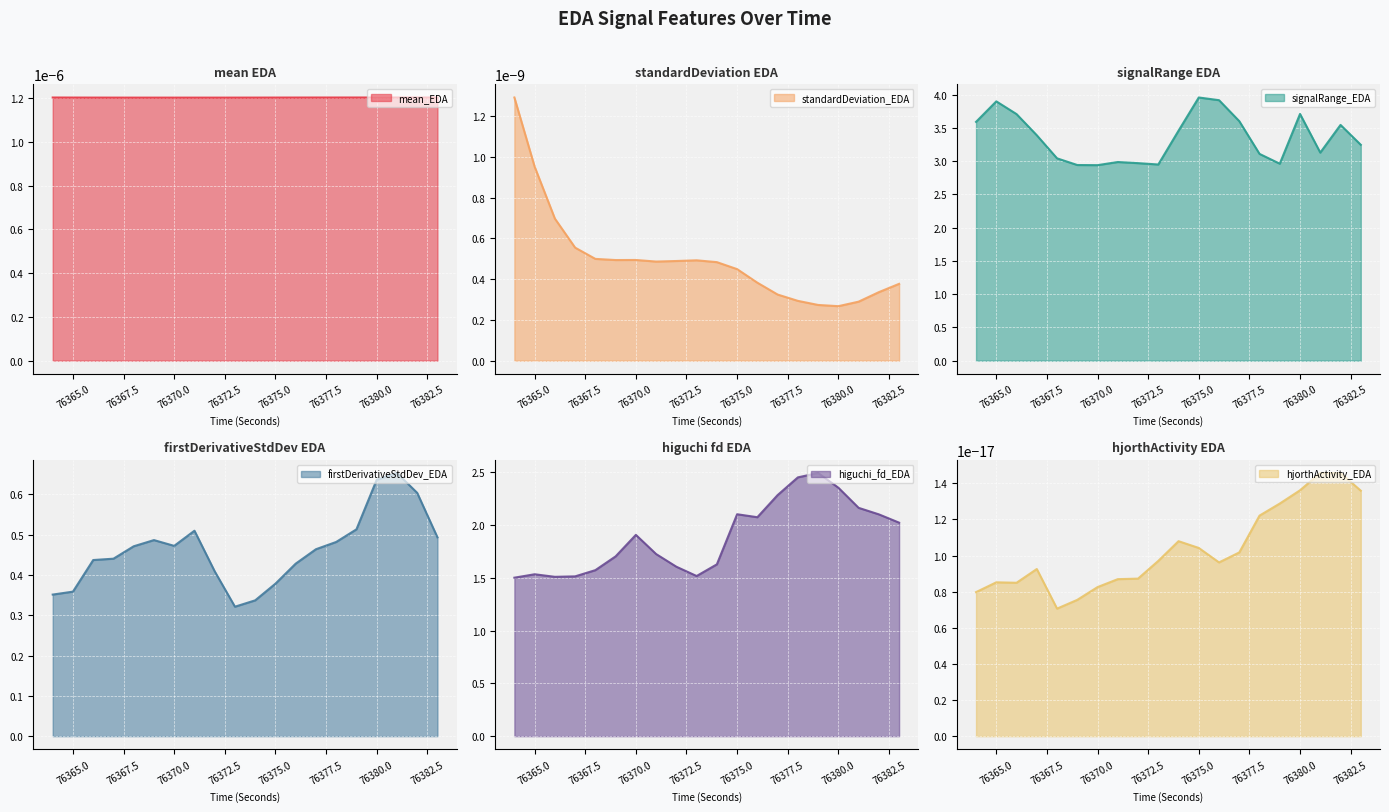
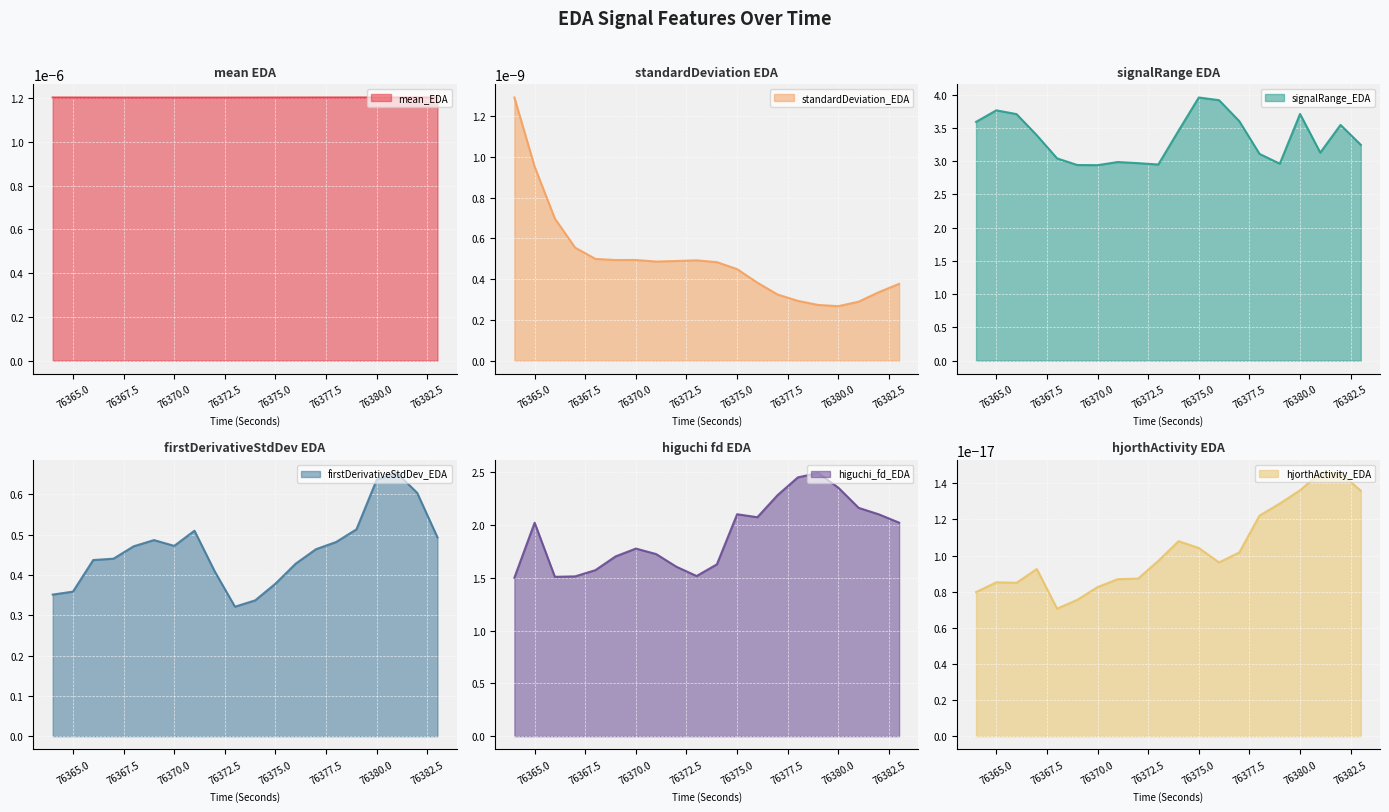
  {
    "mean EDA": {
      "76365.0": 0.00000120,
      "76370.0": 0.00000120,
      "76375.0": 0.00000120
    },
    "standardDeviation EDA": {
      "76365.0": 0.00000000095,
      "76370.0": 0.00000000049,
      "76375.0": 0.00000000045,
      "76380.0": 0.00000000027
    },
    "signalRange EDA": {
-     "76365.0": 3.9,
+     "76365.0": 3.8,
      "76370.0": 2.9,
      "76375.0": 4.0,
      "76380.0": 3.7
    },
    "firstDerivativeStdDev EDA": {
      "76365.0": 0.36,
      "76370.0": 0.47,
      "76375.0": 0.38
    },
    "higuchi fd EDA": {
-     "76365.0": 1.53,
-     "76370.0": 1.91,
+     "76365.0": 2.02,
+     "76370.0": 1.78,
      "76375.0": 2.10,
      "76380.0": 2.36
    },
    "hjorthActivity EDA": {
      "76365.0": 0.000000000000,
      "76370.0": 0.000000000000,
      "76375.0": 0.000000000000,
      "76380.0": 0.000000000000
    }
  }
